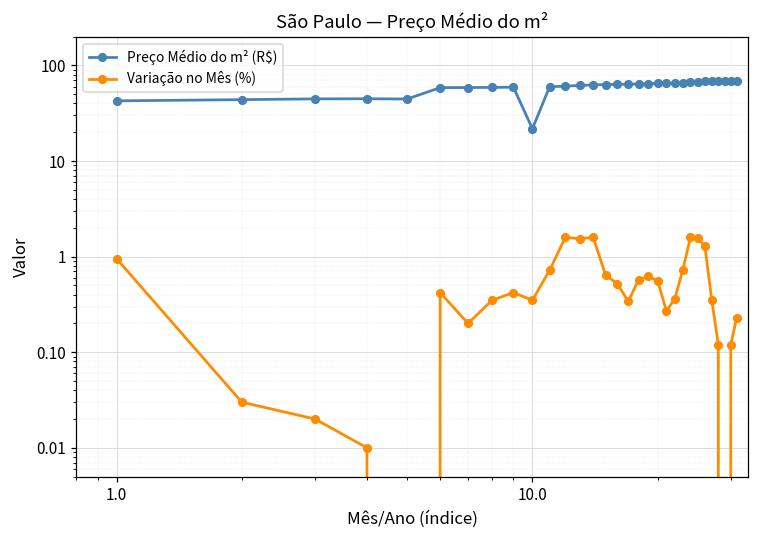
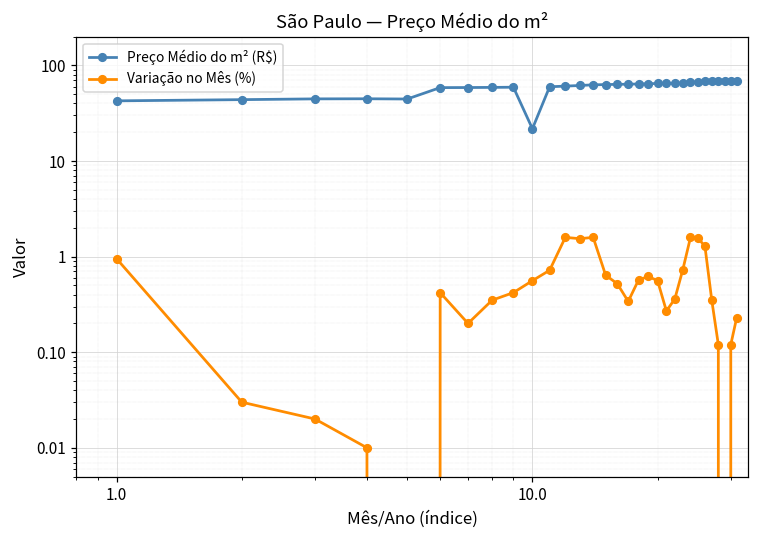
  {
    "Preço Médio do m² (R$)": {
      "1.0": 40,
      "10.0": 22
    },
    "Variação no Mês (%)": {
      "1.0": 1.0,
-     "10.0": 0.35
+     "10.0": 0.6
    }
  }
